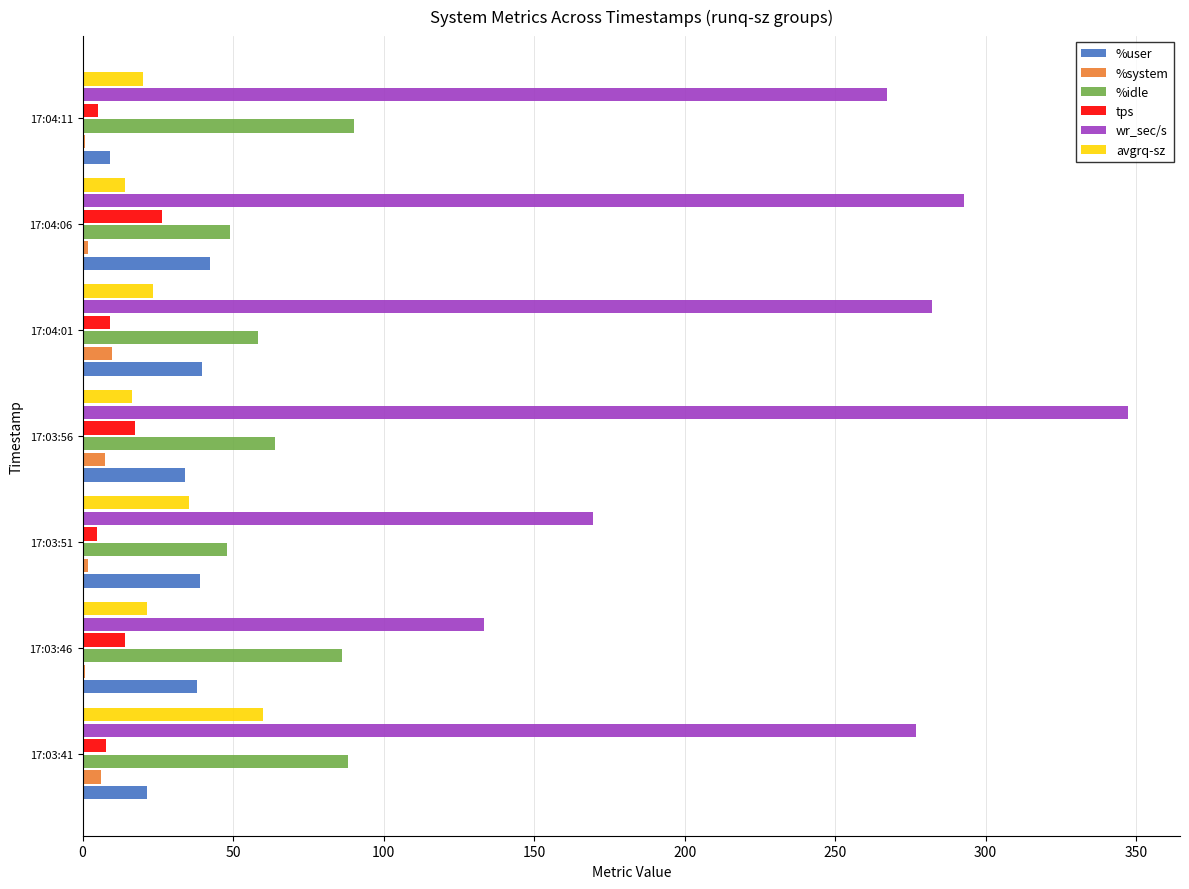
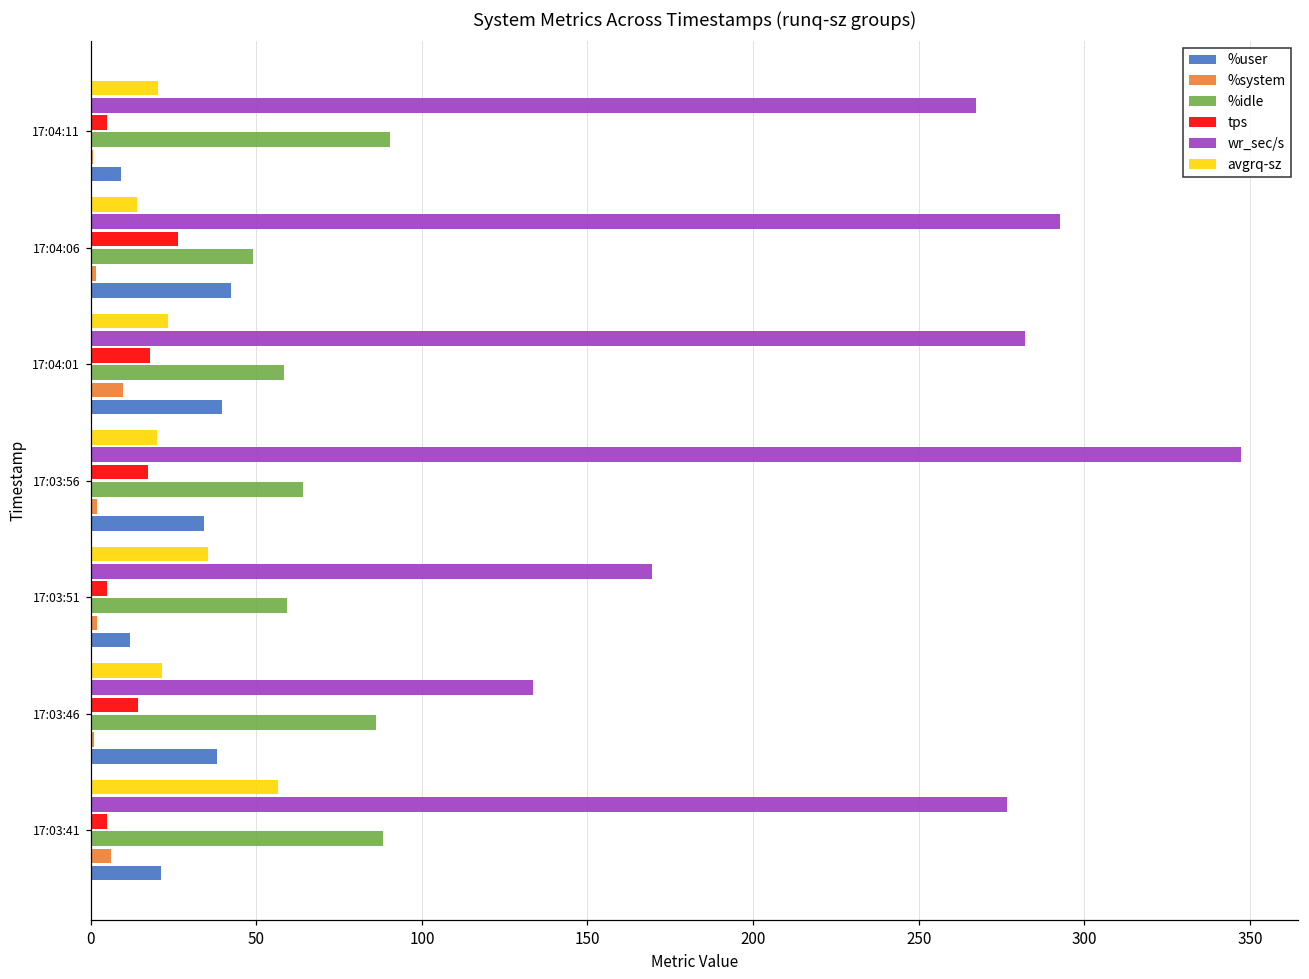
  {
    "%user": {
      "17:04:11": 9,
      "17:04:06": 42,
      "17:04:01": 40,
      "17:03:56": 34,
-     "17:03:51": 39,
+     "17:03:51": 12,
      "17:03:46": 38,
      "17:03:41": 21
    },
    "%system": {
      "17:04:06": 2,
      "17:04:01": 10,
-     "17:03:56": 7,
+     "17:03:56": 2,
      "17:03:51": 2,
      "17:03:46": 1,
      "17:03:41": 6
    },
    "%idle": {
      "17:04:11": 90,
      "17:04:06": 49,
      "17:04:01": 58,
      "17:03:56": 64,
-     "17:03:51": 48,
+     "17:03:51": 59,
      "17:03:46": 86,
      "17:03:41": 88
    },
    "tps": {
      "17:04:11": 5,
      "17:04:06": 26,
-     "17:04:01": 9,
+     "17:04:01": 18,
      "17:03:56": 17,
      "17:03:51": 5,
      "17:03:46": 14,
-     "17:03:41": 8
+     "17:03:41": 5
    },
    "wr_sec/s": {
      "17:04:11": 267,
      "17:04:06": 293,
      "17:04:01": 282,
      "17:03:56": 347,
      "17:03:51": 170,
      "17:03:46": 133,
      "17:03:41": 277
    },
    "avgrq-sz": {
      "17:04:11": 20,
      "17:04:06": 14,
      "17:04:01": 23,
-     "17:03:56": 16,
+     "17:03:56": 20,
      "17:03:51": 35,
      "17:03:46": 21,
-     "17:03:41": 60
+     "17:03:41": 57
    }
  }
